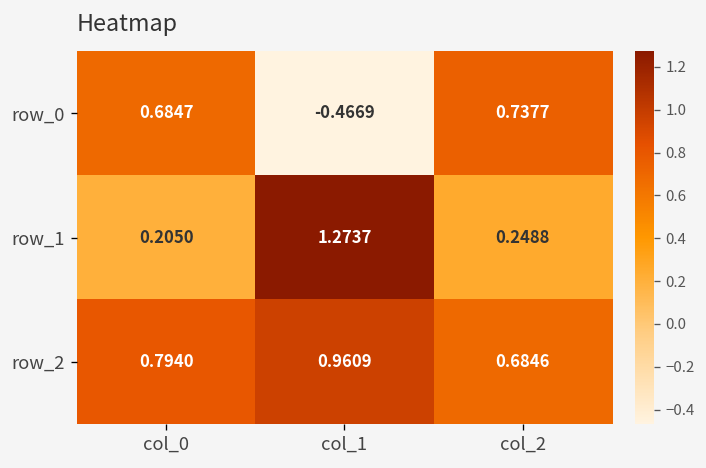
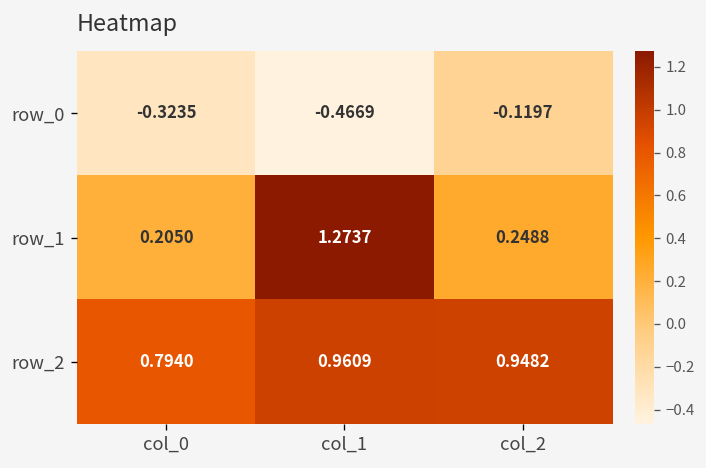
  {
    "row_0": {
-     "col_0": 0.6847,
+     "col_0": -0.3235,
      "col_1": -0.4669,
-     "col_2": 0.7377
+     "col_2": -0.1197
    },
    "row_1": {
      "col_0": 0.2050,
      "col_1": 1.2737,
      "col_2": 0.2488
    },
    "row_2": {
      "col_0": 0.7940,
      "col_1": 0.9609,
-     "col_2": 0.6846
+     "col_2": 0.9482
    }
  }
